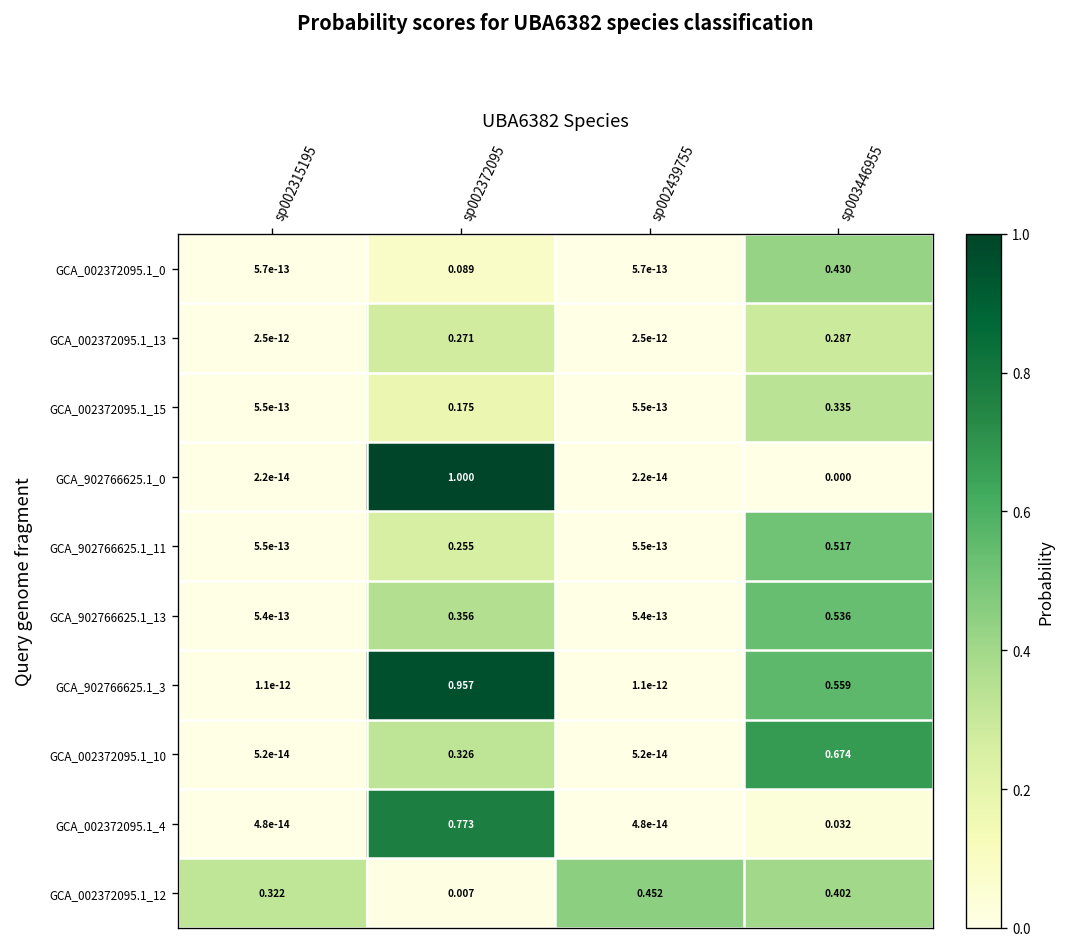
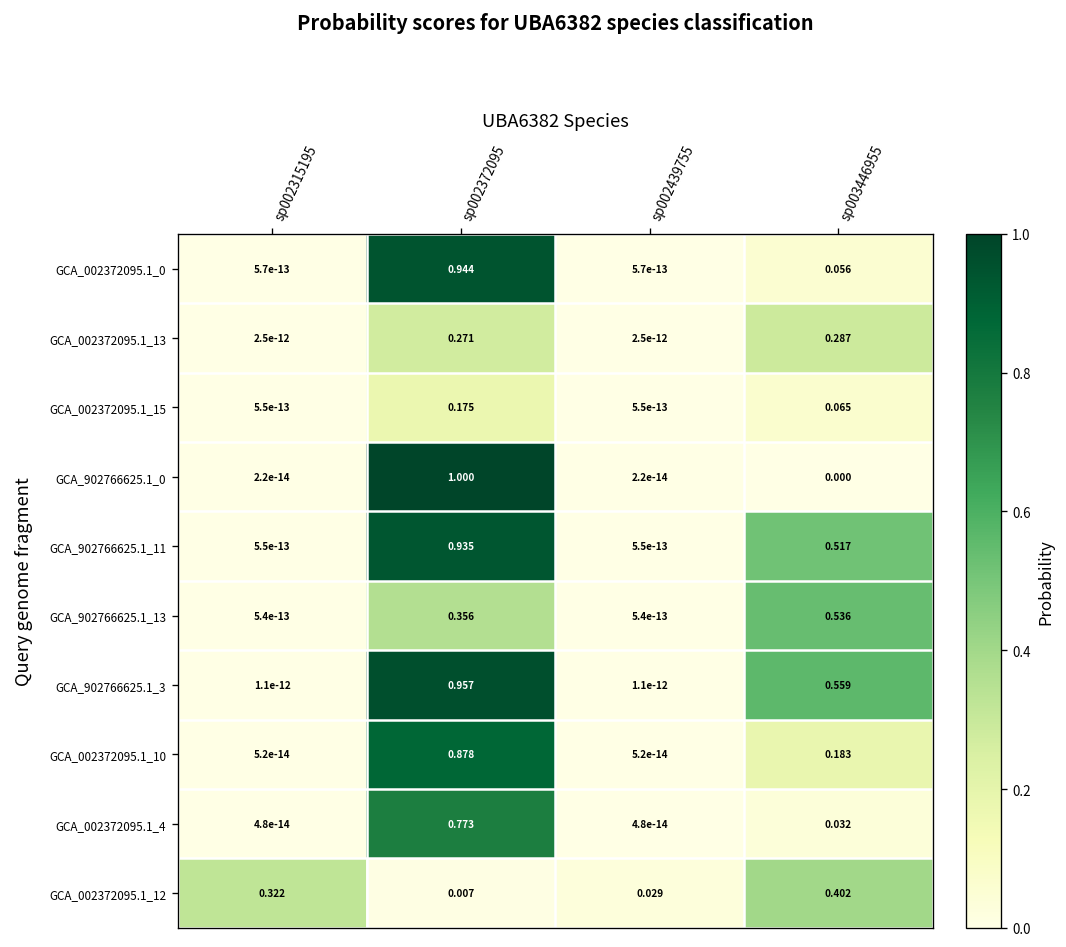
  {
    "GCA_002372095.1_0": {
      "sp002315195": "5.7e-13",
-     "sp002372095": "0.089",
+     "sp002372095": "0.944",
      "sp002439755": "5.7e-13",
-     "sp003446955": "0.430"
+     "sp003446955": "0.056"
    },
    "GCA_002372095.1_13": {
      "sp002315195": "2.5e-12",
      "sp002372095": "0.271",
      "sp002439755": "2.5e-12",
      "sp003446955": "0.287"
    },
    "GCA_002372095.1_15": {
      "sp002315195": "5.5e-13",
      "sp002372095": "0.175",
      "sp002439755": "5.5e-13",
-     "sp003446955": "0.335"
+     "sp003446955": "0.065"
    },
    "GCA_902766625.1_0": {
      "sp002315195": "2.2e-14",
      "sp002372095": "1.000",
      "sp002439755": "2.2e-14",
      "sp003446955": "0.000"
    },
    "GCA_902766625.1_11": {
      "sp002315195": "5.5e-13",
-     "sp002372095": "0.255",
+     "sp002372095": "0.935",
      "sp002439755": "5.5e-13",
      "sp003446955": "0.517"
    },
    "GCA_902766625.1_13": {
      "sp002315195": "5.4e-13",
      "sp002372095": "0.356",
      "sp002439755": "5.4e-13",
      "sp003446955": "0.536"
    },
    "GCA_902766625.1_3": {
      "sp002315195": "1.1e-12",
      "sp002372095": "0.957",
      "sp002439755": "1.1e-12",
      "sp003446955": "0.559"
    },
    "GCA_002372095.1_10": {
      "sp002315195": "5.2e-14",
-     "sp002372095": "0.326",
+     "sp002372095": "0.878",
      "sp002439755": "5.2e-14",
-     "sp003446955": "0.674"
+     "sp003446955": "0.183"
    },
    "GCA_002372095.1_4": {
      "sp002315195": "4.8e-14",
      "sp002372095": "0.773",
      "sp002439755": "4.8e-14",
      "sp003446955": "0.032"
    },
    "GCA_002372095.1_12": {
      "sp002315195": "0.322",
      "sp002372095": "0.007",
-     "sp002439755": "0.452",
+     "sp002439755": "0.029",
      "sp003446955": "0.402"
    }
  }
